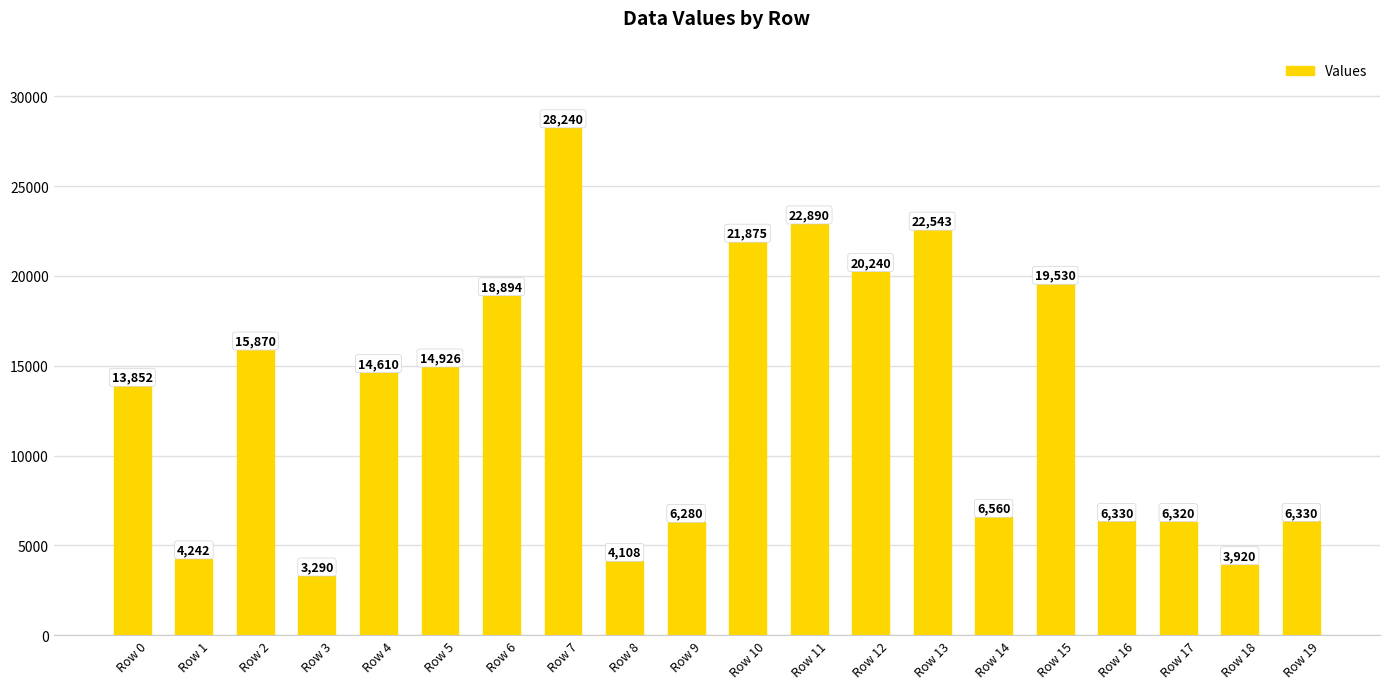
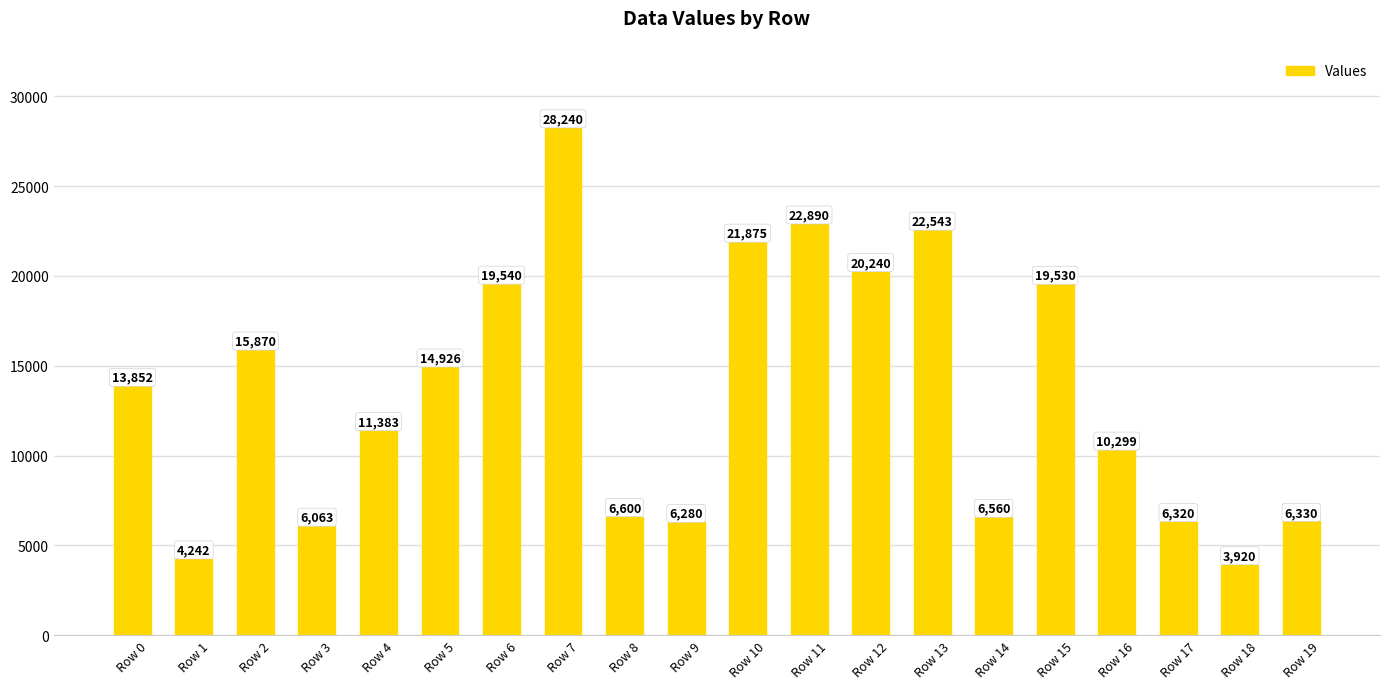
  {
-   "Row 3": "3,290",
-   "Row 4": "14,610",
-   "Row 6": "18,894",
-   "Row 8": "4,108",
-   "Row 16": "6,330"
+   "Row 3": "6,063",
+   "Row 4": "11,383",
+   "Row 6": "19,540",
+   "Row 8": "6,600",
+   "Row 16": "10,299"
  }
